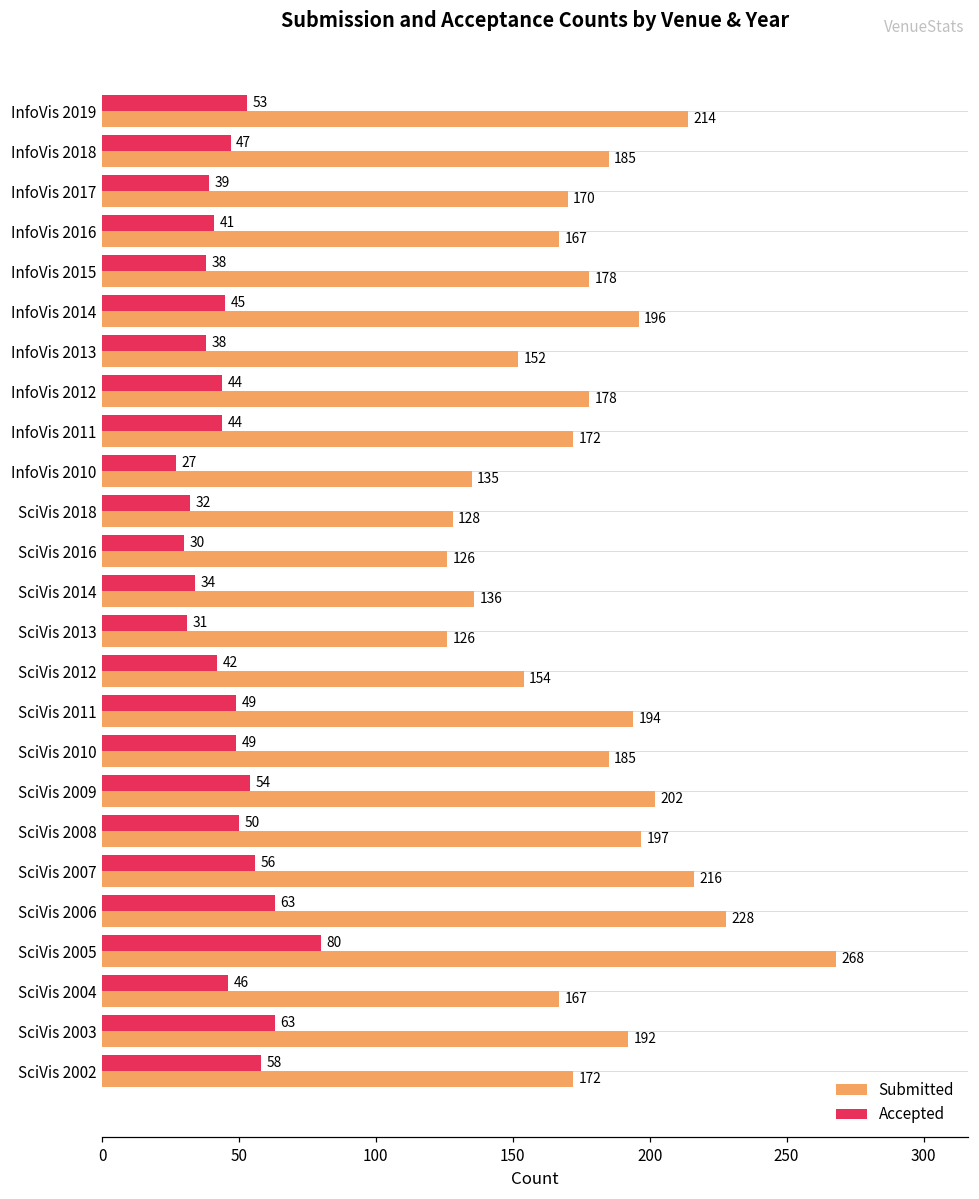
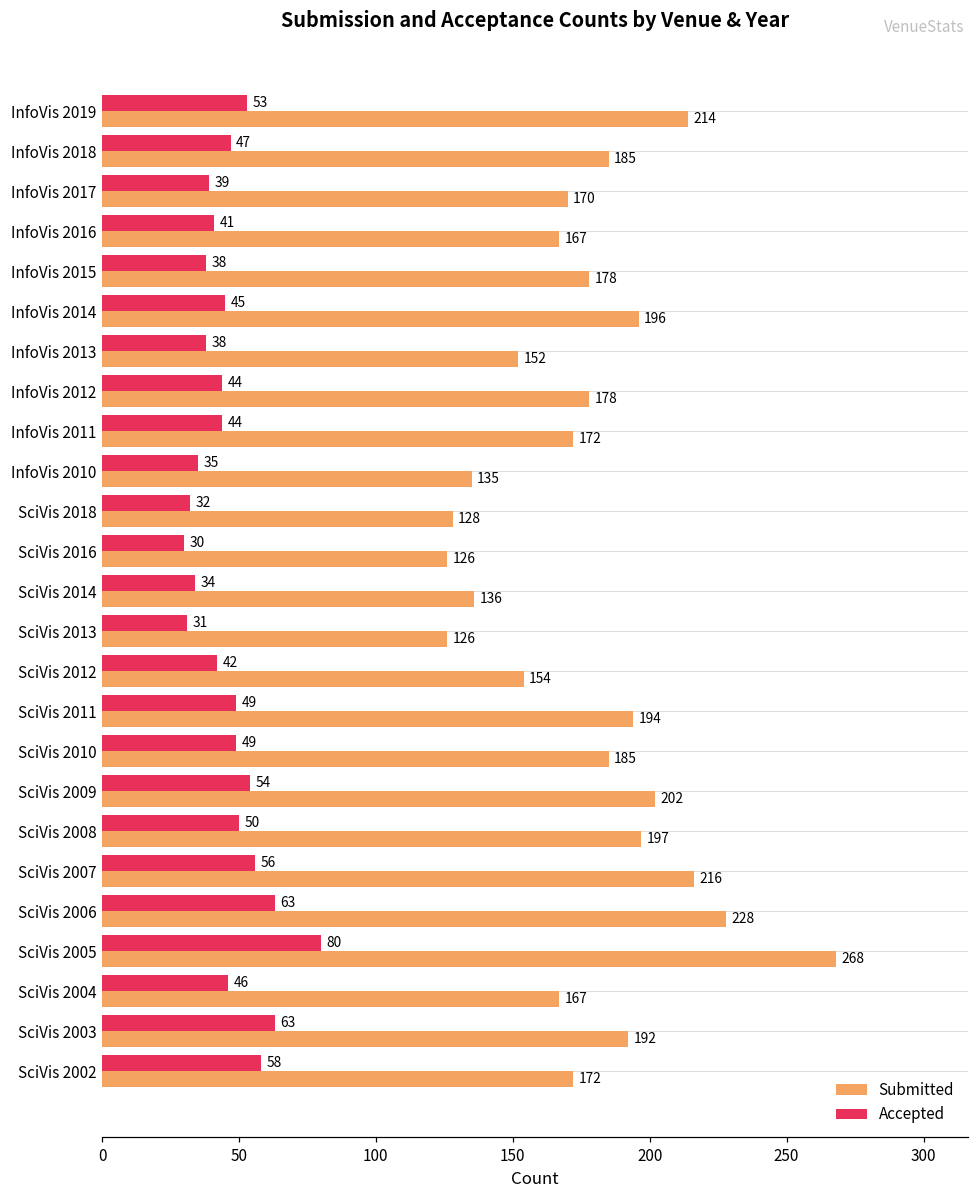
  {
    "Submitted": {
      "InfoVis 2019": 214,
      "InfoVis 2018": 185,
      "InfoVis 2017": 170,
      "InfoVis 2016": 167,
      "InfoVis 2015": 178,
      "InfoVis 2014": 196,
      "InfoVis 2013": 152,
      "InfoVis 2012": 178,
      "InfoVis 2011": 172,
      "InfoVis 2010": 135,
      "SciVis 2018": 128,
      "SciVis 2016": 126,
      "SciVis 2014": 136,
      "SciVis 2013": 126,
      "SciVis 2012": 154,
      "SciVis 2011": 194,
      "SciVis 2010": 185,
      "SciVis 2009": 202,
      "SciVis 2008": 197,
      "SciVis 2007": 216,
      "SciVis 2006": 228,
      "SciVis 2005": 268,
      "SciVis 2004": 167,
      "SciVis 2003": 192,
      "SciVis 2002": 172
    },
    "Accepted": {
      "InfoVis 2019": 53,
      "InfoVis 2018": 47,
      "InfoVis 2017": 39,
      "InfoVis 2016": 41,
      "InfoVis 2015": 38,
      "InfoVis 2014": 45,
      "InfoVis 2013": 38,
      "InfoVis 2012": 44,
      "InfoVis 2011": 44,
-     "InfoVis 2010": 27,
+     "InfoVis 2010": 35,
      "SciVis 2018": 32,
      "SciVis 2016": 30,
      "SciVis 2014": 34,
      "SciVis 2013": 31,
      "SciVis 2012": 42,
      "SciVis 2011": 49,
      "SciVis 2010": 49,
      "SciVis 2009": 54,
      "SciVis 2008": 50,
      "SciVis 2007": 56,
      "SciVis 2006": 63,
      "SciVis 2005": 80,
      "SciVis 2004": 46,
      "SciVis 2003": 63,
      "SciVis 2002": 58
    }
  }
